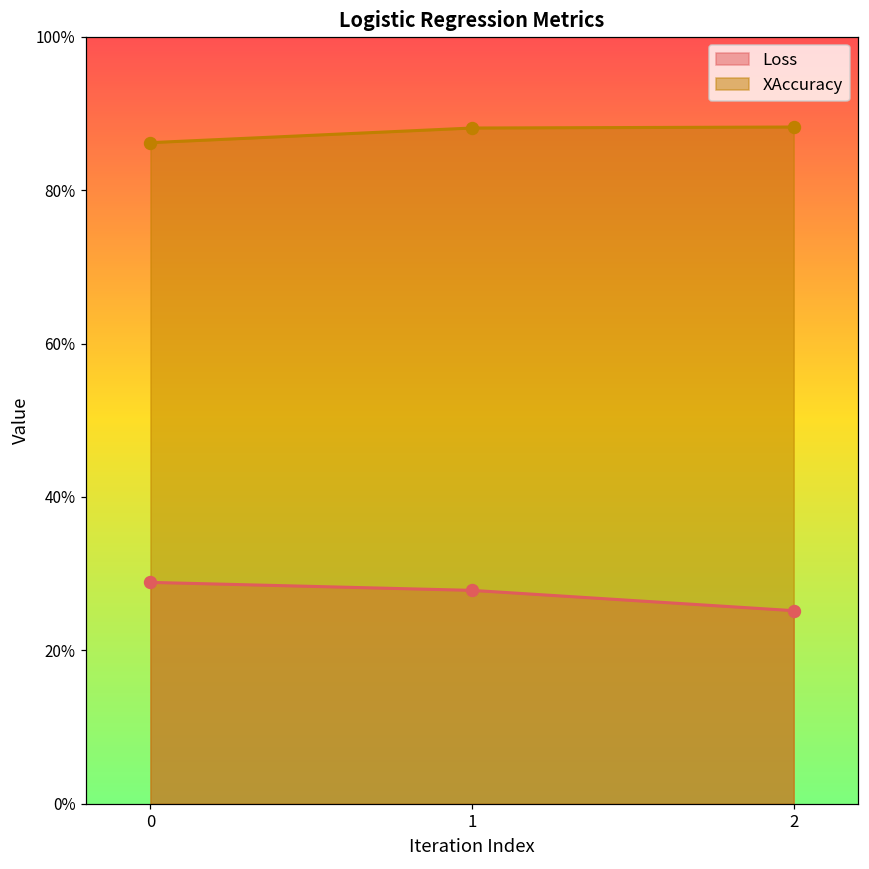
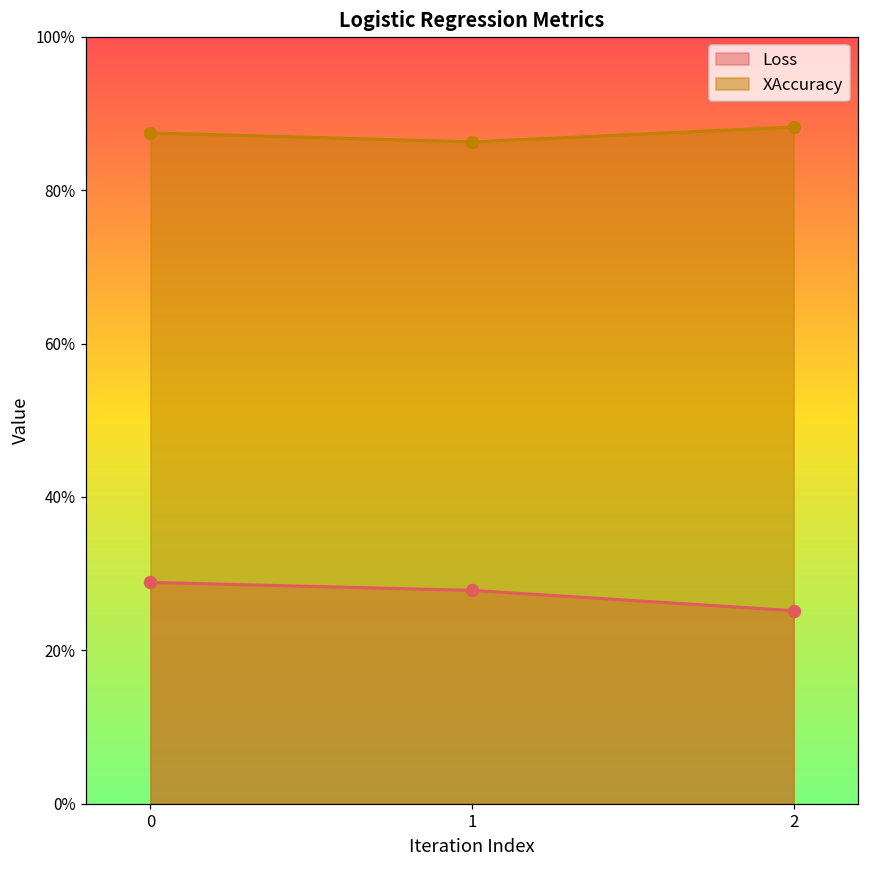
  {
    "Loss": {
      "0": "29%",
      "1": "28%",
      "2": "25%"
    },
    "XAccuracy": {
-     "0": "86%",
-     "1": "88%",
+     "0": "87%",
+     "1": "86%",
      "2": "88%"
    }
  }
